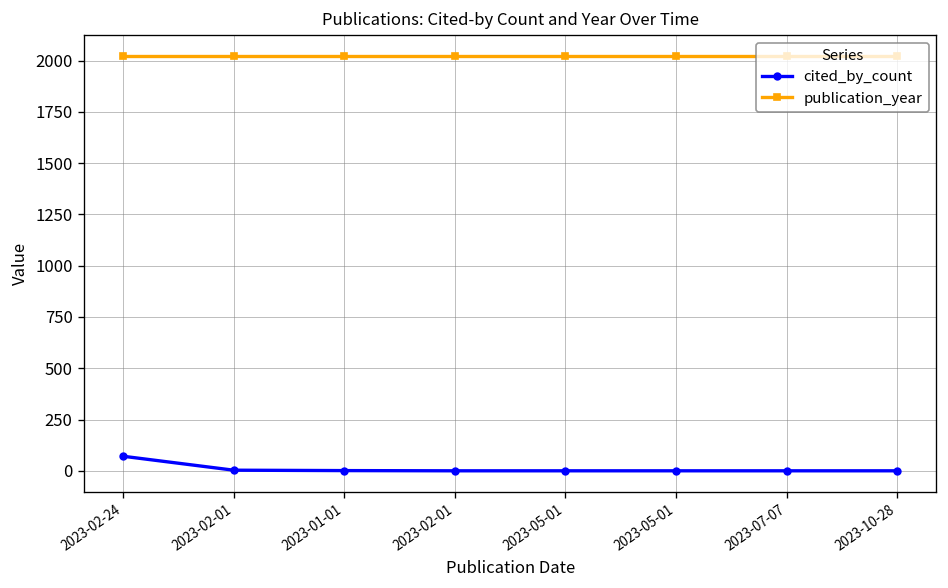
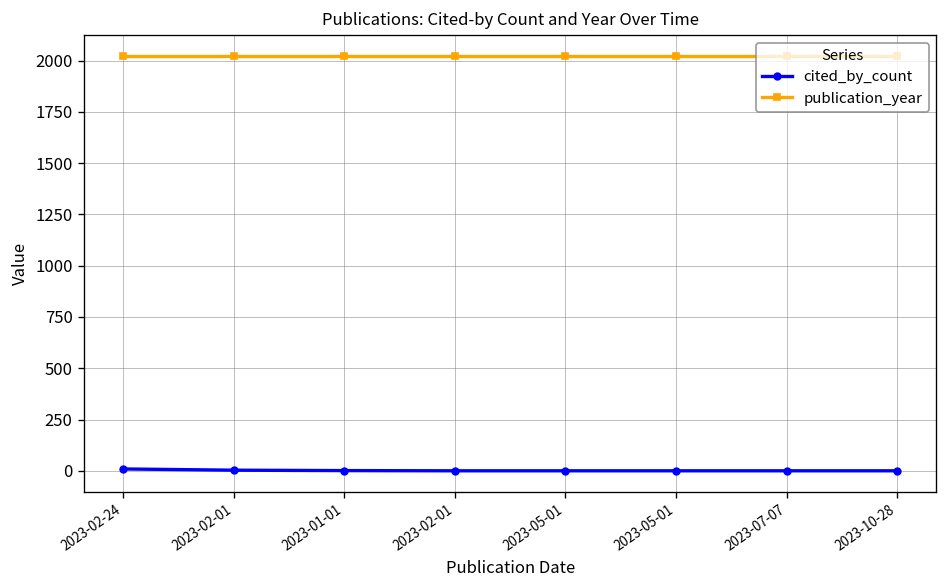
  {
    "cited_by_count": {
-     "2023-02-24": 70,
+     "2023-02-24": 10,
      "2023-01-01": 0,
      "2023-07-07": 0,
      "2023-10-28": 0
    },
    "publication_year": {
      "2023-02-24": 2020,
      "2023-01-01": 2020
    }
  }
